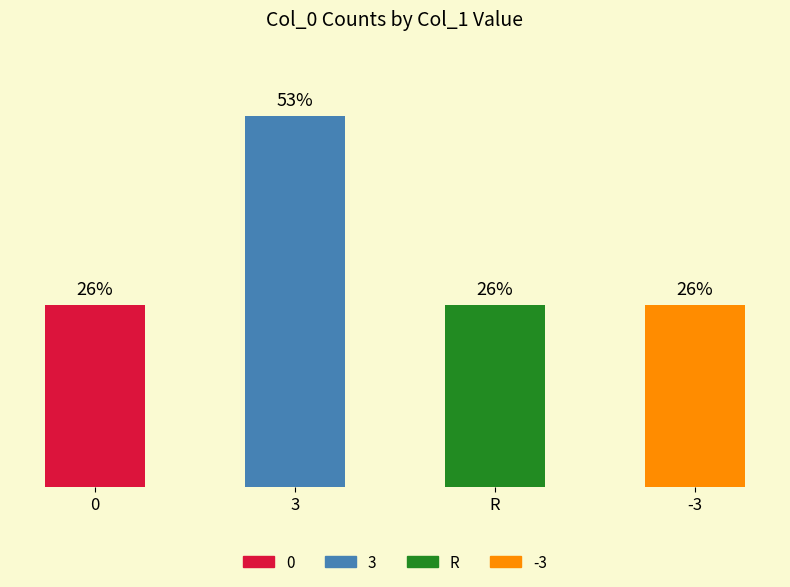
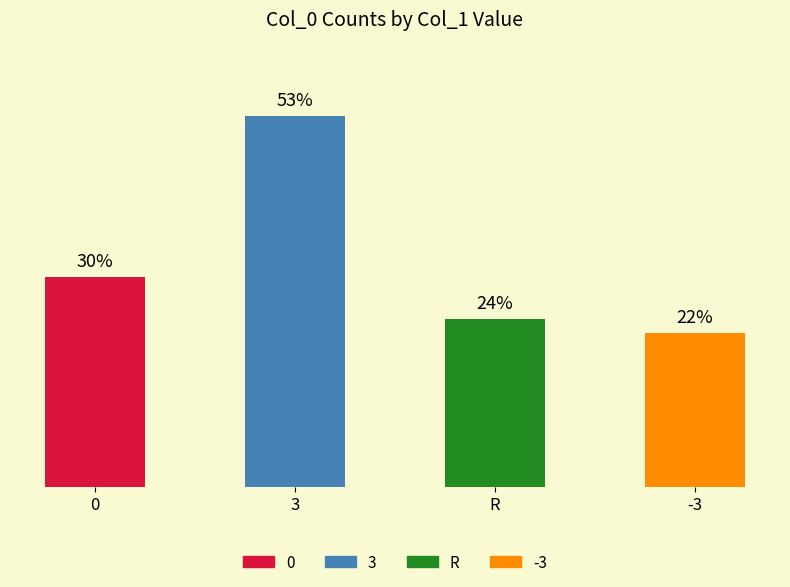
  {
-   "0": "26%",
+   "0": "30%",
    "3": "53%",
-   "R": "26%",
-   "-3": "26%"
+   "R": "24%",
+   "-3": "22%"
  }
